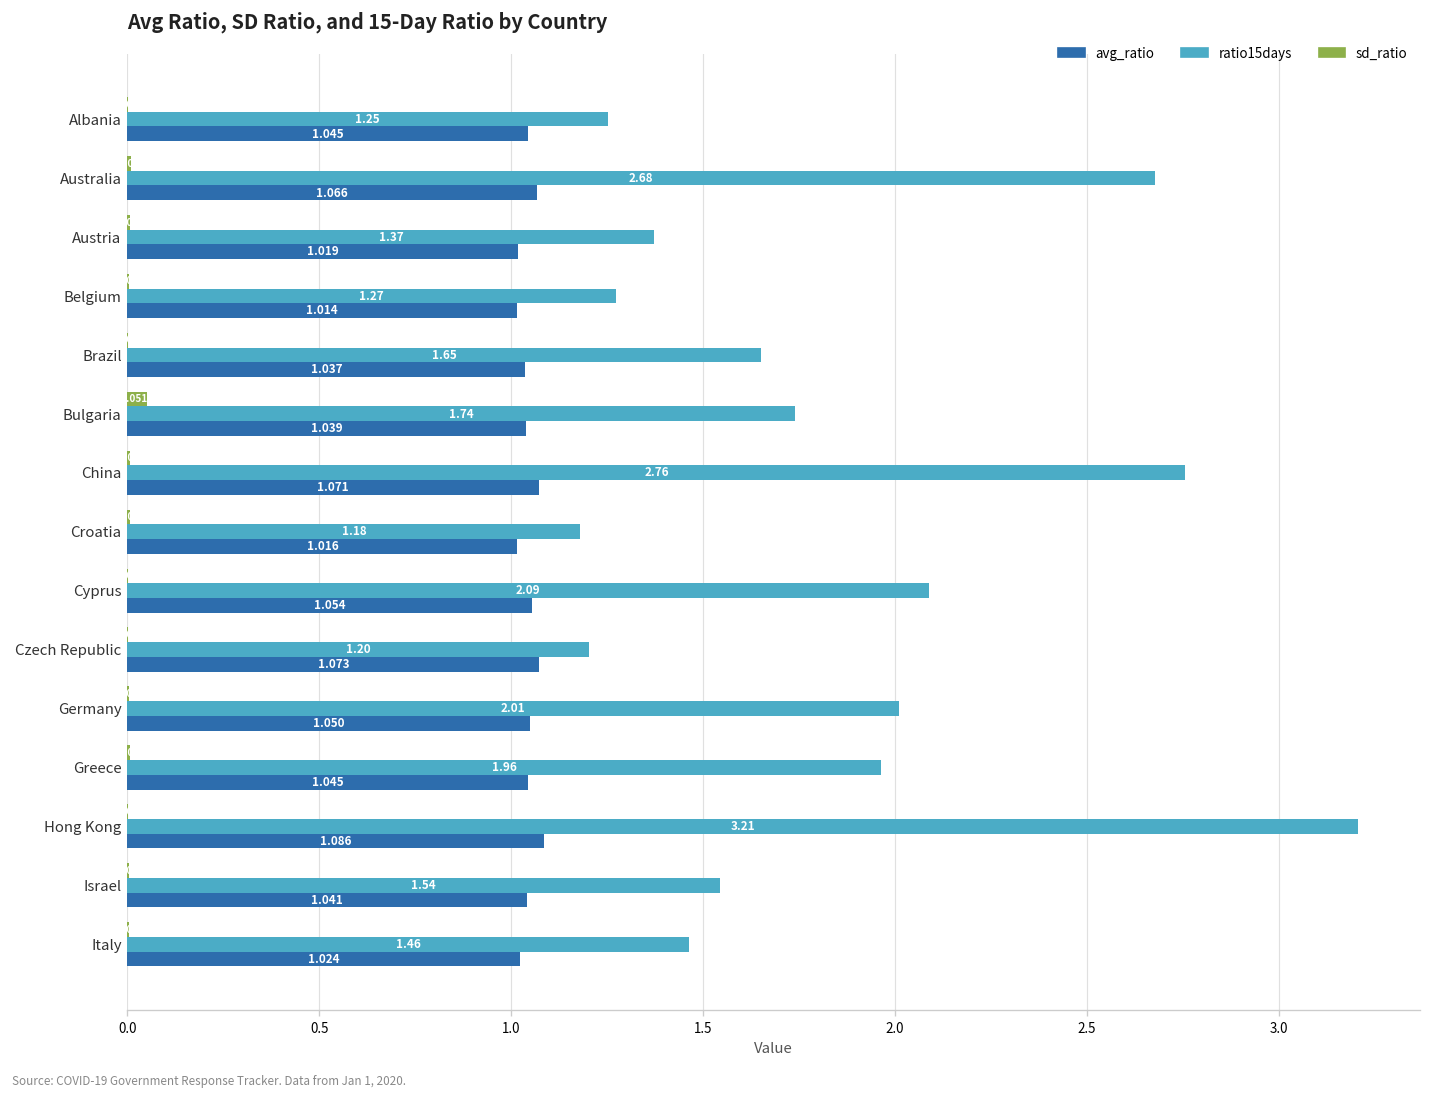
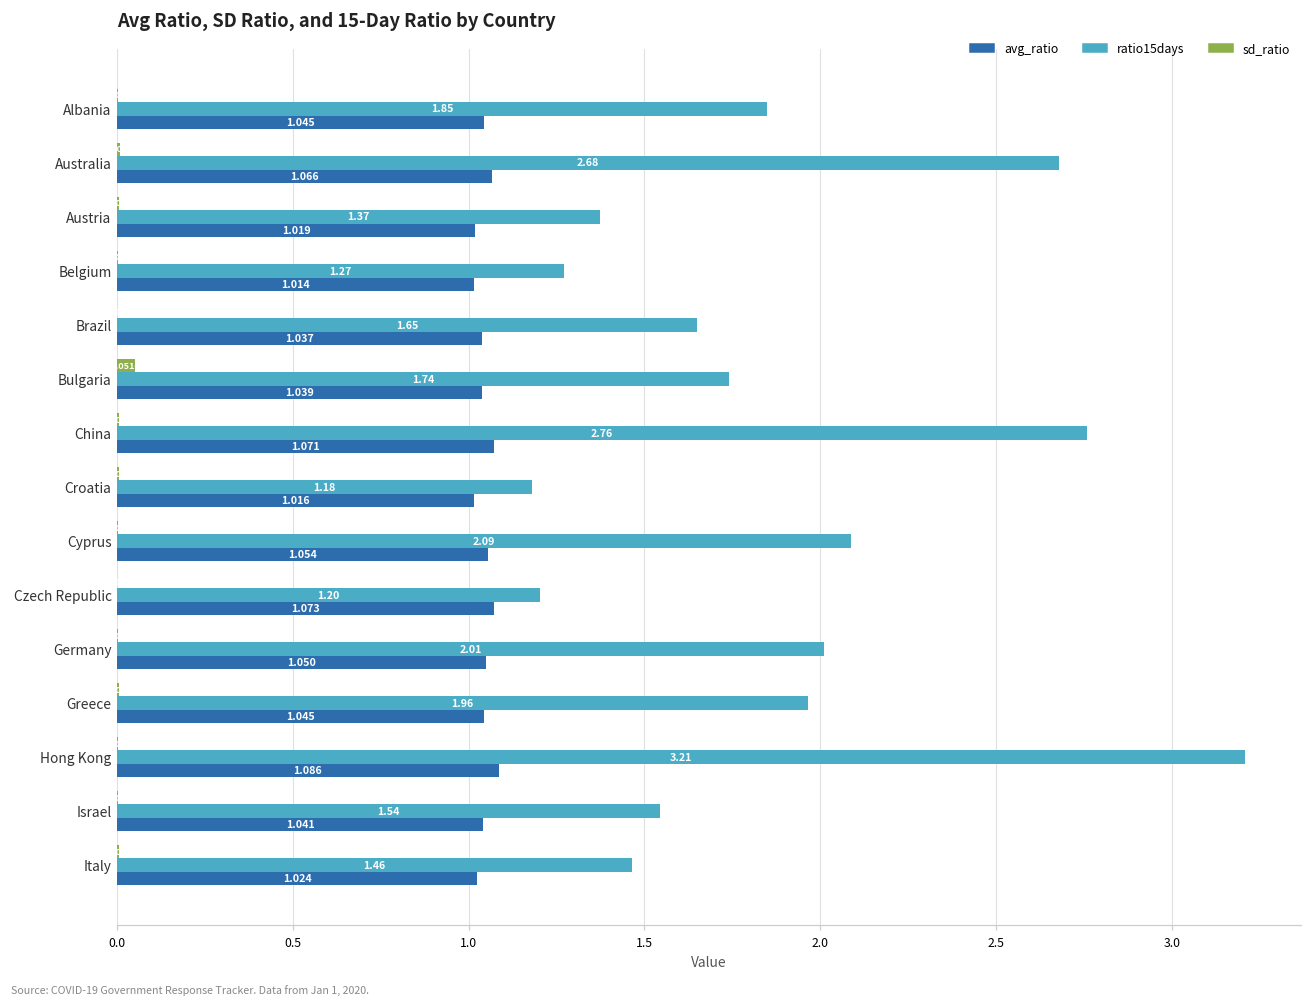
  {
    "avg_ratio": {
      "Albania": 1.045,
      "Australia": 1.066,
      "Austria": 1.019,
      "Belgium": 1.014,
      "Brazil": 1.037,
      "Bulgaria": 1.039,
      "China": 1.071,
      "Croatia": 1.016,
      "Cyprus": 1.054,
      "Czech Republic": 1.073,
      "Germany": 1.050,
      "Greece": 1.045,
      "Hong Kong": 1.086,
      "Israel": 1.041,
      "Italy": 1.024
    },
    "ratio15days": {
-     "Albania": 1.25,
+     "Albania": 1.85,
      "Australia": 2.68,
      "Austria": 1.37,
      "Belgium": 1.27,
      "Brazil": 1.65,
      "Bulgaria": 1.74,
      "China": 2.76,
      "Croatia": 1.18,
      "Cyprus": 2.09,
      "Czech Republic": 1.20,
      "Germany": 2.01,
      "Greece": 1.96,
      "Hong Kong": 3.21,
      "Israel": 1.54,
      "Italy": 1.46
    },
    "sd_ratio": {
      "Bulgaria": 0.0514
    }
  }
